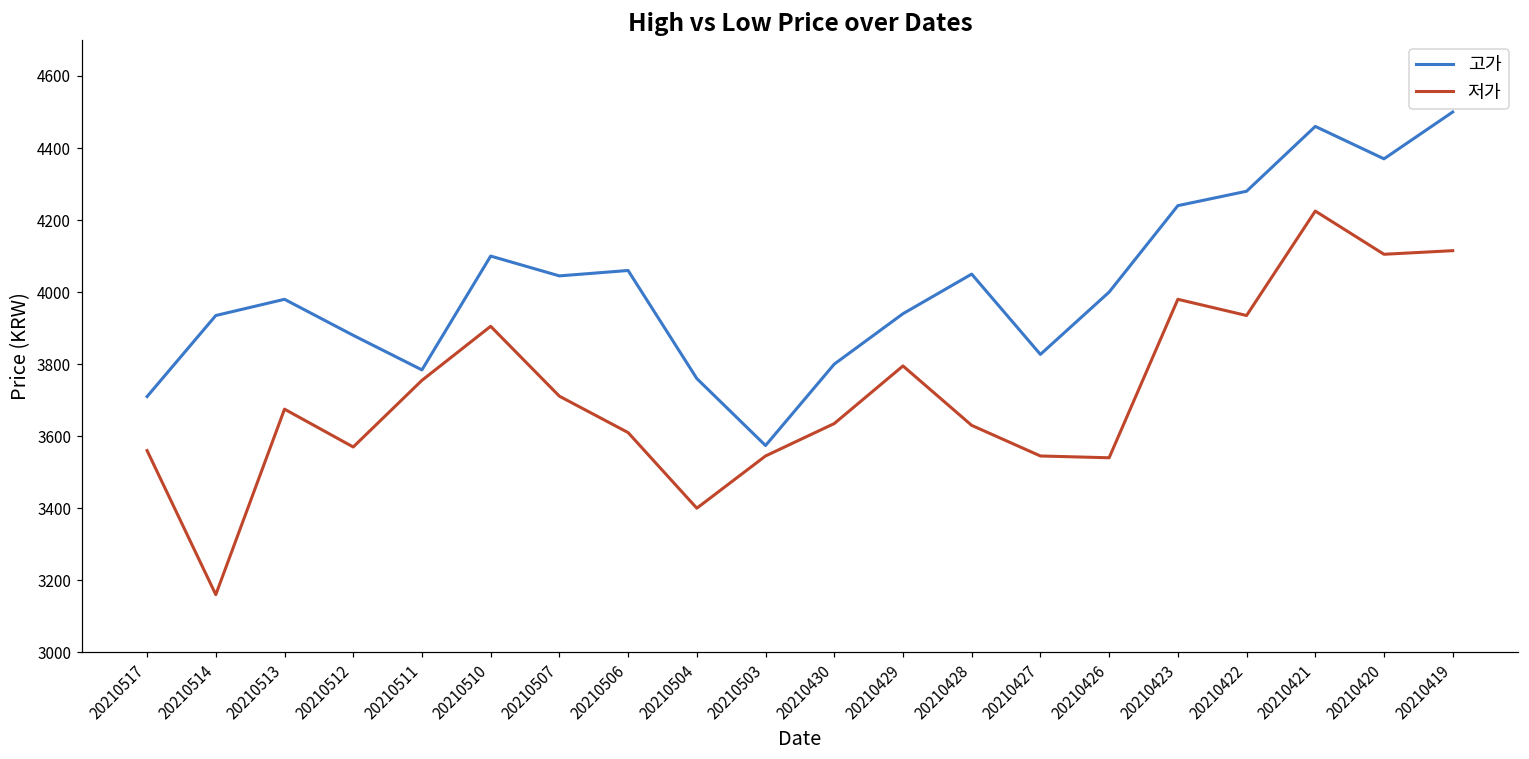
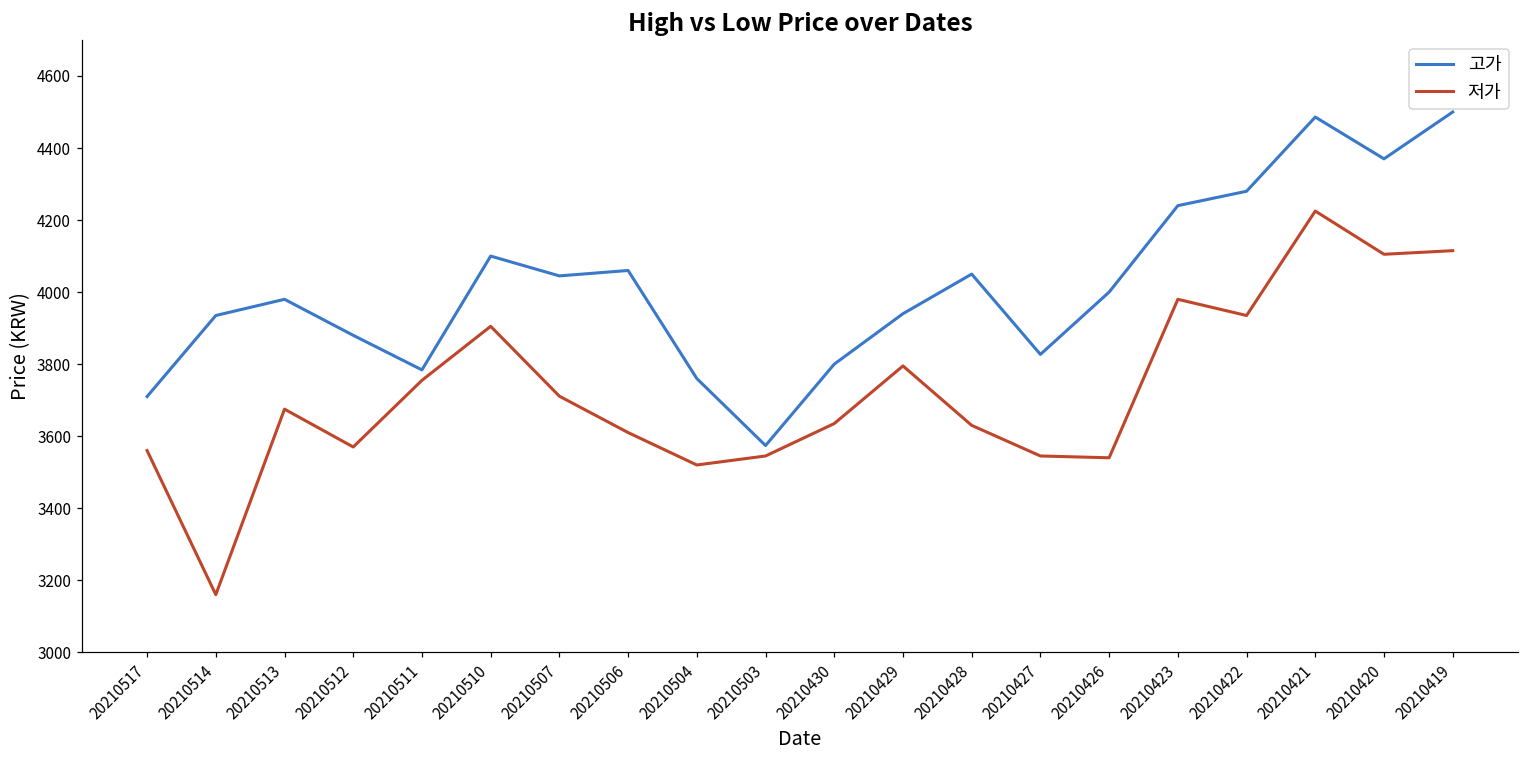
  {
    "고가": {
      "20210517": 3710,
      "20210514": 3940,
      "20210513": 3980,
      "20210512": 3880,
      "20210511": 3780,
      "20210510": 4100,
      "20210507": 4050,
      "20210506": 4060,
      "20210504": 3760,
      "20210503": 3570,
      "20210430": 3800,
      "20210429": 3940,
      "20210428": 4050,
      "20210427": 3830,
      "20210426": 4000,
      "20210423": 4240,
      "20210422": 4280,
-     "20210421": 4460,
+     "20210421": 4490,
      "20210420": 4370,
      "20210419": 4500
    },
    "저가": {
      "20210517": 3560,
      "20210514": 3160,
      "20210513": 3680,
      "20210512": 3570,
      "20210511": 3760,
      "20210510": 3910,
      "20210507": 3710,
      "20210506": 3610,
-     "20210504": 3400,
+     "20210504": 3520,
      "20210503": 3550,
      "20210430": 3640,
      "20210429": 3800,
      "20210428": 3630,
      "20210427": 3550,
      "20210426": 3540,
      "20210423": 3980,
      "20210422": 3940,
      "20210421": 4230,
      "20210420": 4110,
      "20210419": 4120
    }
  }
